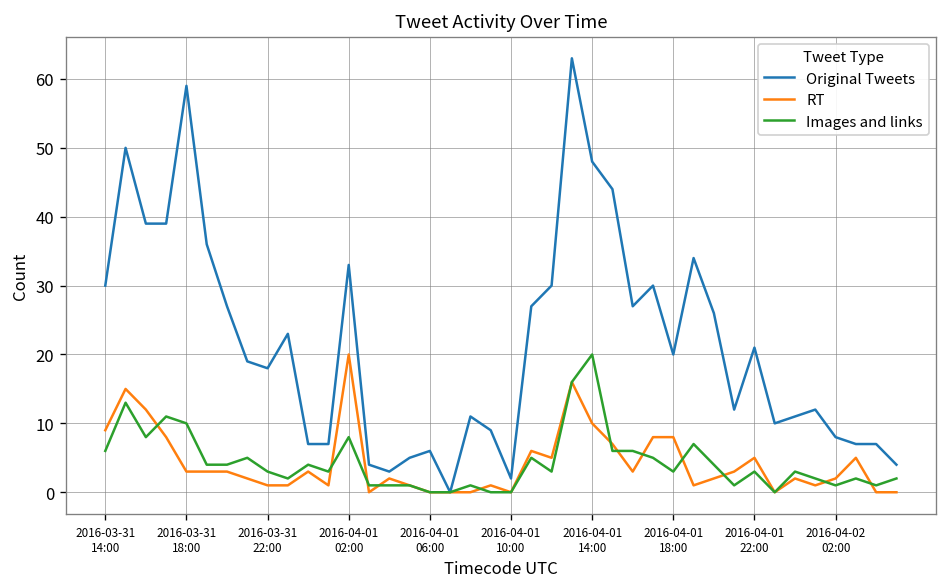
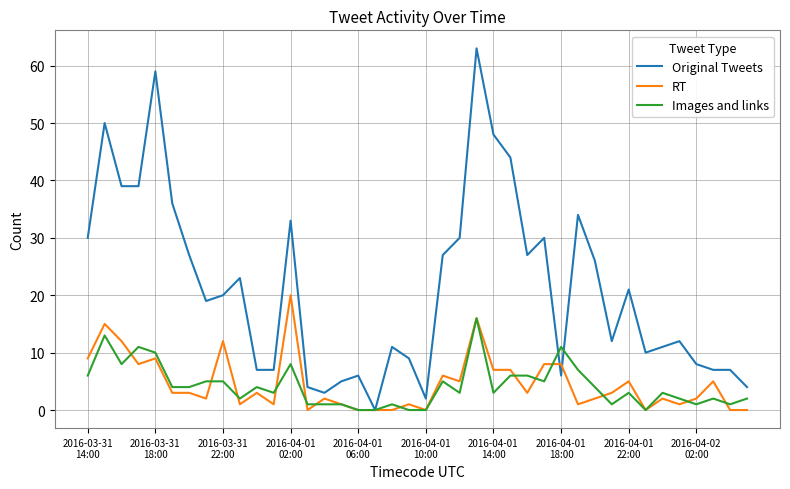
  {
    "Original Tweets": {
      "2016-03-31 14:00": 30,
      "2016-03-31 18:00": 59,
-     "2016-03-31 22:00": 18,
+     "2016-03-31 22:00": 20,
      "2016-04-01 02:00": 33,
      "2016-04-01 06:00": 6,
      "2016-04-01 10:00": 2,
      "2016-04-01 14:00": 48,
-     "2016-04-01 18:00": 20,
+     "2016-04-01 18:00": 6,
      "2016-04-01 22:00": 21,
      "2016-04-02 02:00": 8
    },
    "RT": {
      "2016-03-31 14:00": 9,
-     "2016-03-31 18:00": 3,
-     "2016-03-31 22:00": 1,
+     "2016-03-31 18:00": 9,
+     "2016-03-31 22:00": 12,
      "2016-04-01 02:00": 20,
-     "2016-04-01 14:00": 10,
+     "2016-04-01 14:00": 7,
      "2016-04-01 18:00": 8,
      "2016-04-01 22:00": 5,
      "2016-04-02 02:00": 2
    },
    "Images and links": {
      "2016-03-31 14:00": 6,
      "2016-03-31 18:00": 10,
-     "2016-03-31 22:00": 3,
+     "2016-03-31 22:00": 5,
      "2016-04-01 02:00": 8,
-     "2016-04-01 14:00": 20,
-     "2016-04-01 18:00": 3,
+     "2016-04-01 14:00": 3,
+     "2016-04-01 18:00": 11,
      "2016-04-01 22:00": 3,
      "2016-04-02 02:00": 1
    }
  }
